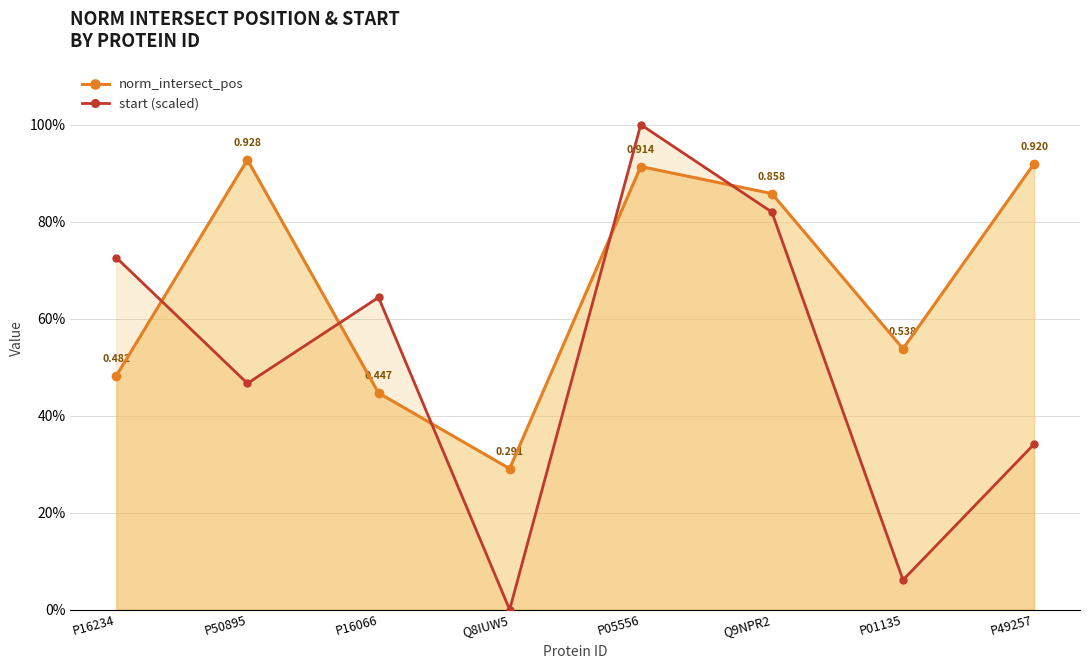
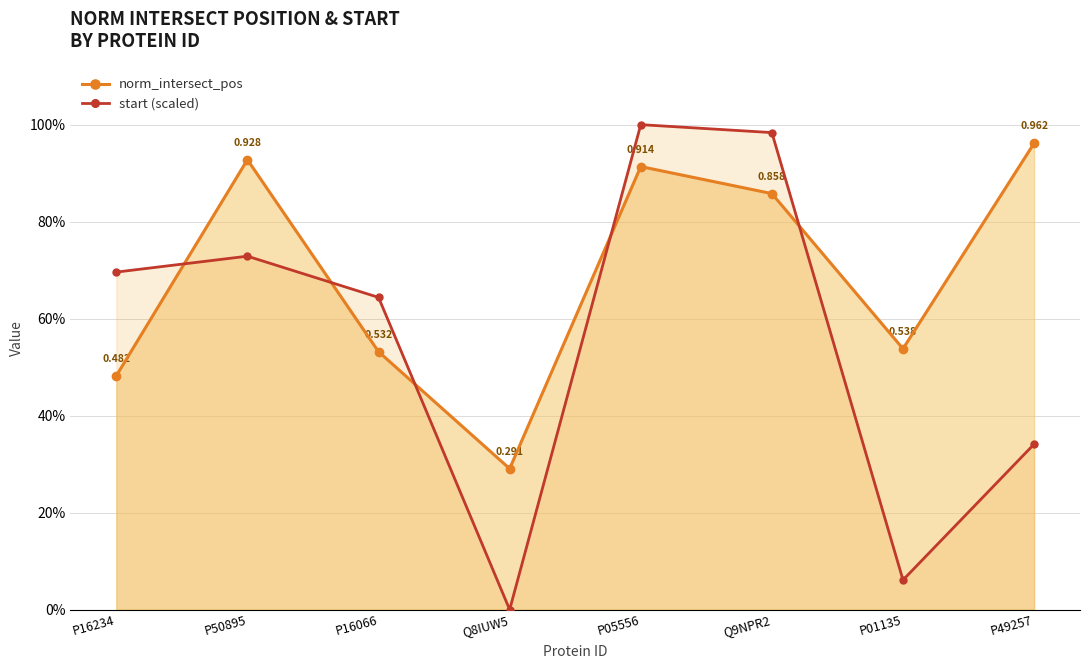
  {
    "norm_intersect_pos": {
      "P16234": "0.482",
      "P50895": "0.928",
-     "P16066": "0.447",
+     "P16066": "0.532",
      "Q8IUW5": "0.291",
      "P05556": "0.914",
      "Q9NPR2": "0.858",
      "P01135": "0.538",
-     "P49257": "0.920"
+     "P49257": "0.962"
    },
    "start (scaled)": {
-     "P16234": "73%",
-     "P50895": "47%",
+     "P16234": "70%",
+     "P50895": "73%",
      "P16066": "64%",
      "Q8IUW5": "0%",
      "P05556": "100%",
-     "Q9NPR2": "82%",
+     "Q9NPR2": "98%",
      "P01135": "6%",
      "P49257": "34%"
    }
  }
